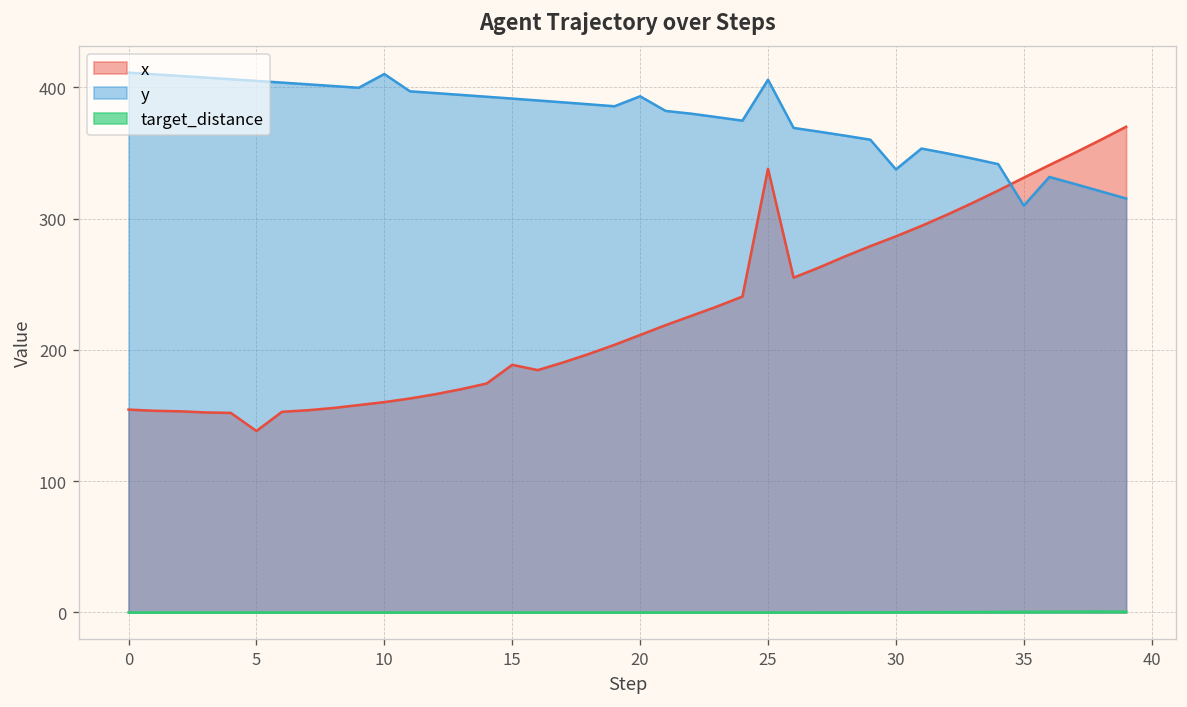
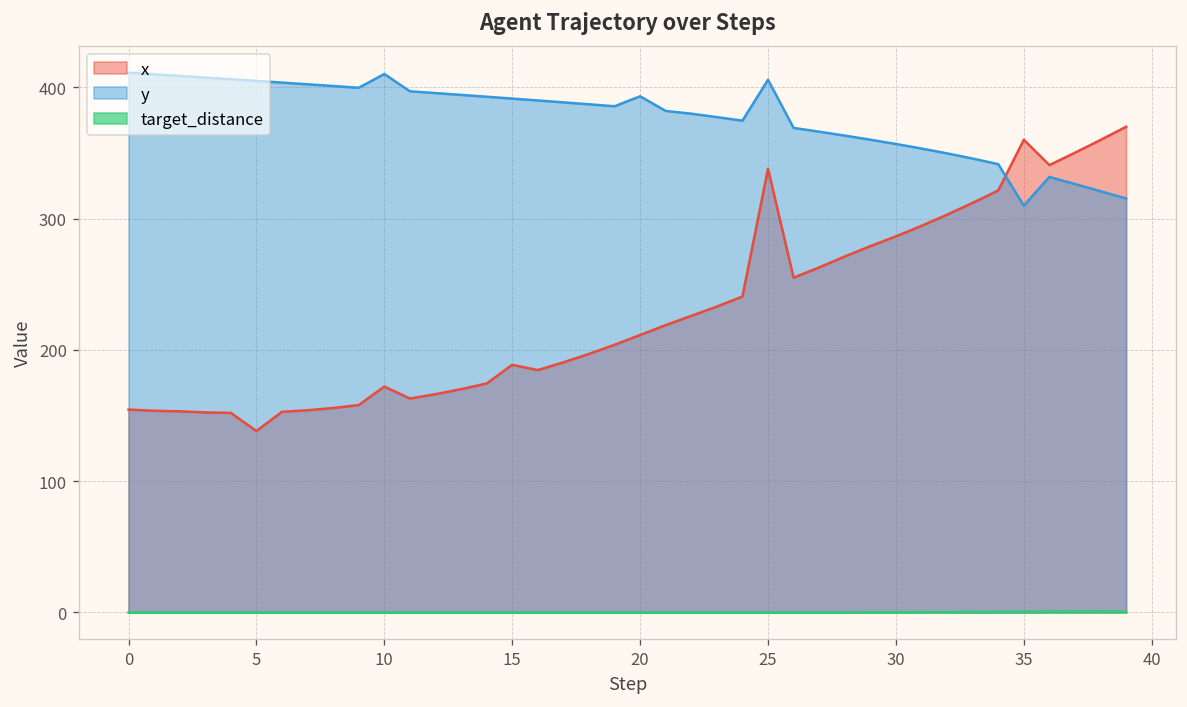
  {
    "x": {
      "0": 155,
      "5": 138,
-     "10": 160,
+     "10": 172,
      "15": 189,
      "20": 211,
      "25": 338,
      "30": 286,
-     "35": 331
+     "35": 360
    },
    "y": {
      "10": 410,
      "15": 391,
      "20": 393,
      "25": 406,
-     "30": 337,
+     "30": 357,
      "35": 310
    },
    "target_distance": {
      "0": 0,
      "5": 0,
      "10": 0,
      "15": 0,
      "20": 0,
      "25": 0,
      "30": 0,
      "35": 0
    }
  }
